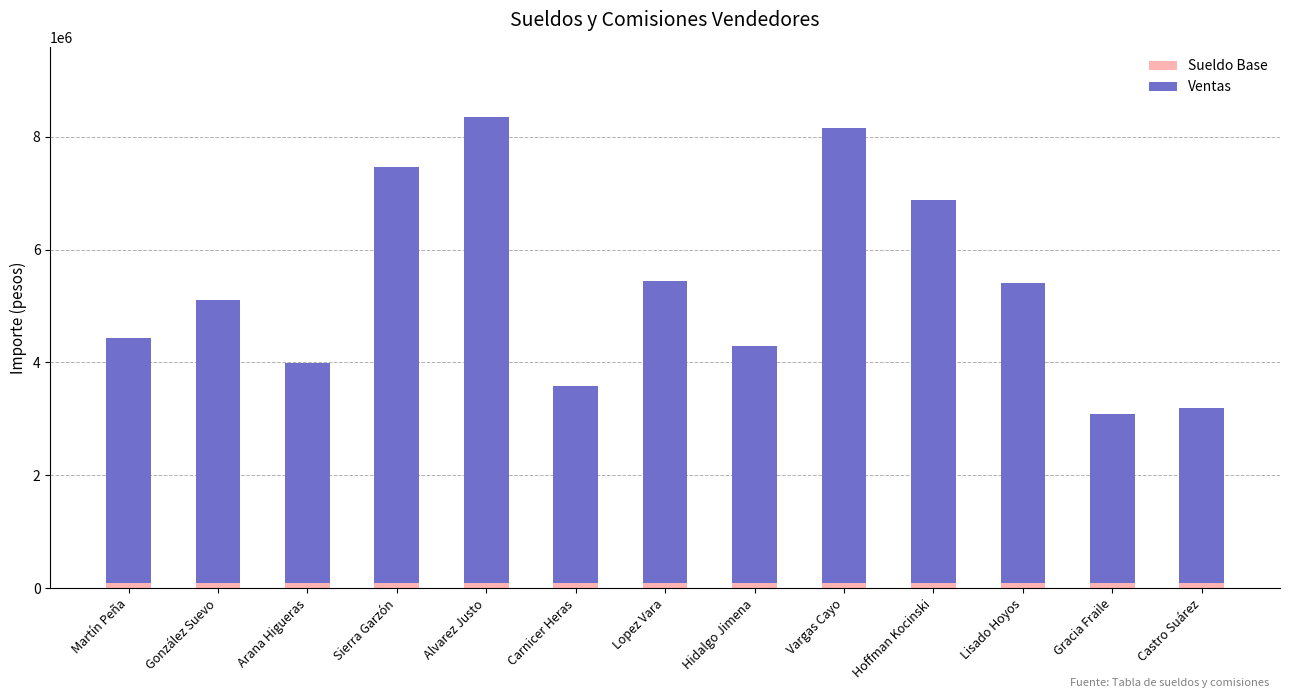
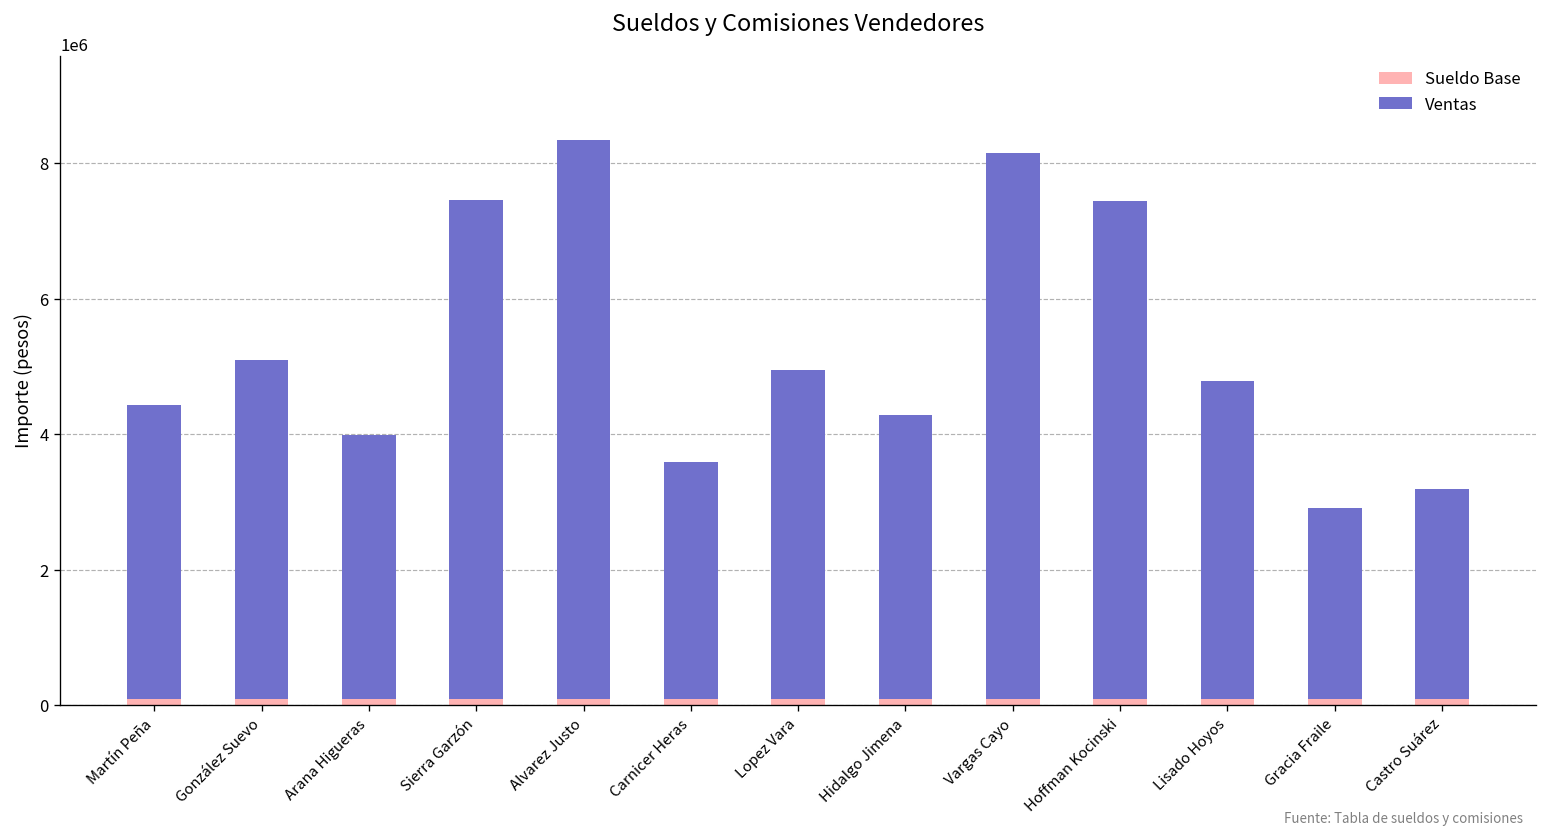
  {
    "Sueldo Base": {
      "Martín Peña": 100000,
      "González Suevo": 100000,
      "Arana Higueras": 100000,
      "Sierra Garzón": 100000,
      "Alvarez Justo": 100000,
      "Carnicer Heras": 100000,
      "Lopez Vara": 100000,
      "Hidalgo Jimena": 100000,
      "Vargas Cayo": 100000,
      "Hoffman Kocinski": 100000,
      "Lisado Hoyos": 100000,
      "Gracia Fraile": 100000,
      "Castro Suárez": 100000
    },
    "Ventas": {
      "Martín Peña": 4300000,
      "González Suevo": 5000000,
      "Arana Higueras": 3900000,
      "Sierra Garzón": 7400000,
      "Alvarez Justo": 8300000,
      "Carnicer Heras": 3500000,
-     "Lopez Vara": 5400000,
+     "Lopez Vara": 4900000,
      "Hidalgo Jimena": 4200000,
      "Vargas Cayo": 8100000,
-     "Hoffman Kocinski": 6800000,
-     "Lisado Hoyos": 5300000,
-     "Gracia Fraile": 3000000,
+     "Hoffman Kocinski": 7400000,
+     "Lisado Hoyos": 4700000,
+     "Gracia Fraile": 2800000,
      "Castro Suárez": 3100000
    }
  }
